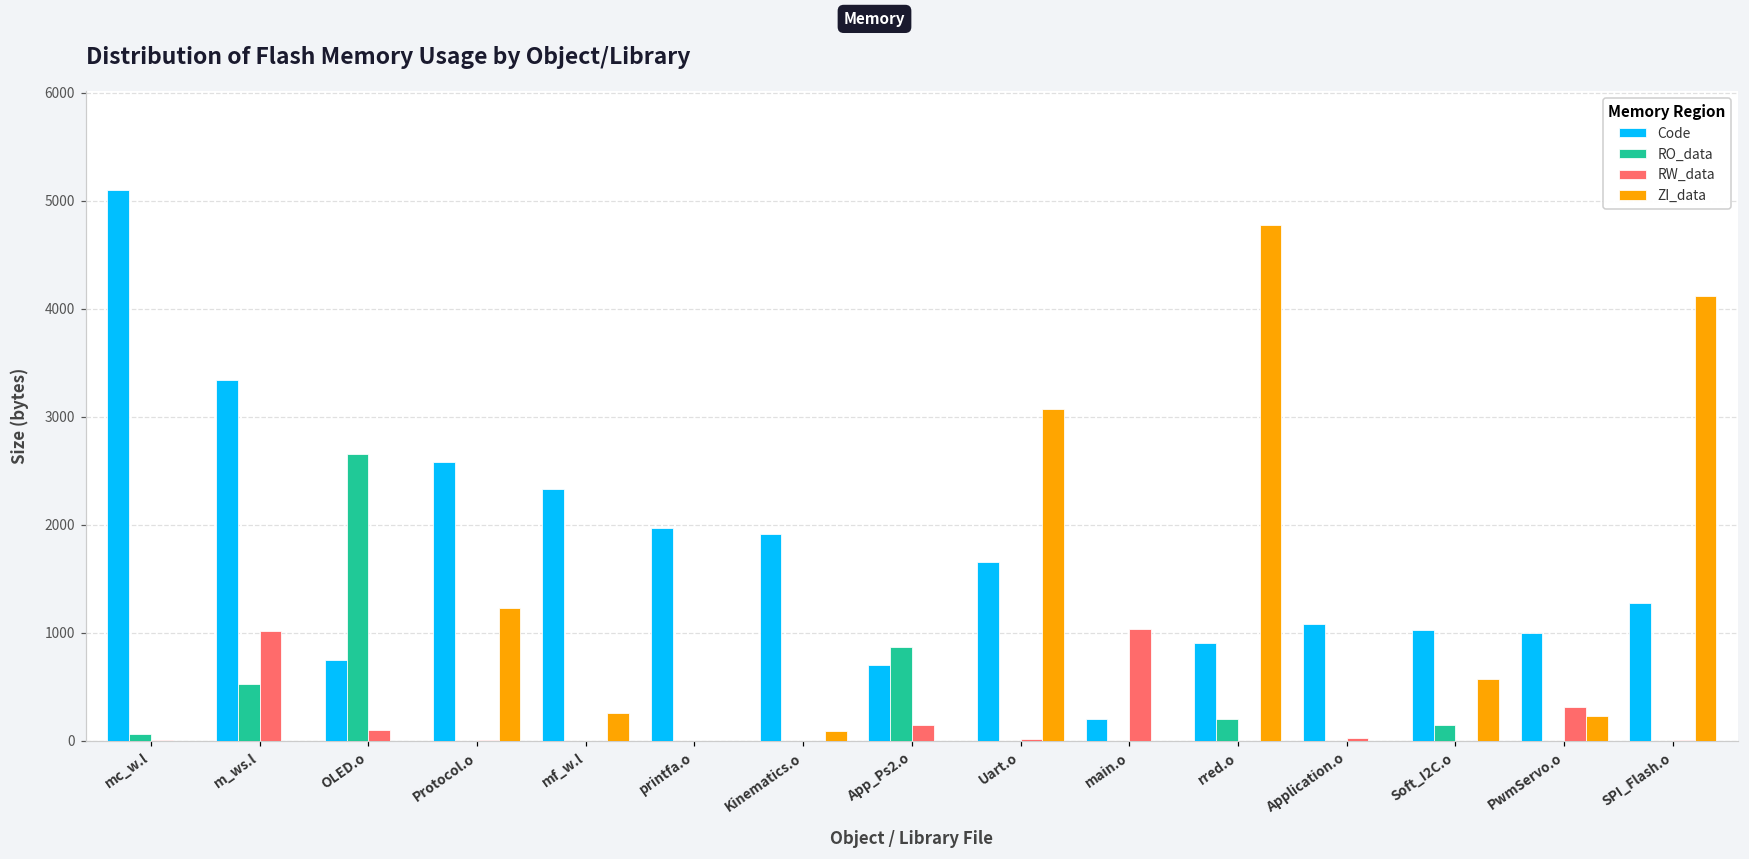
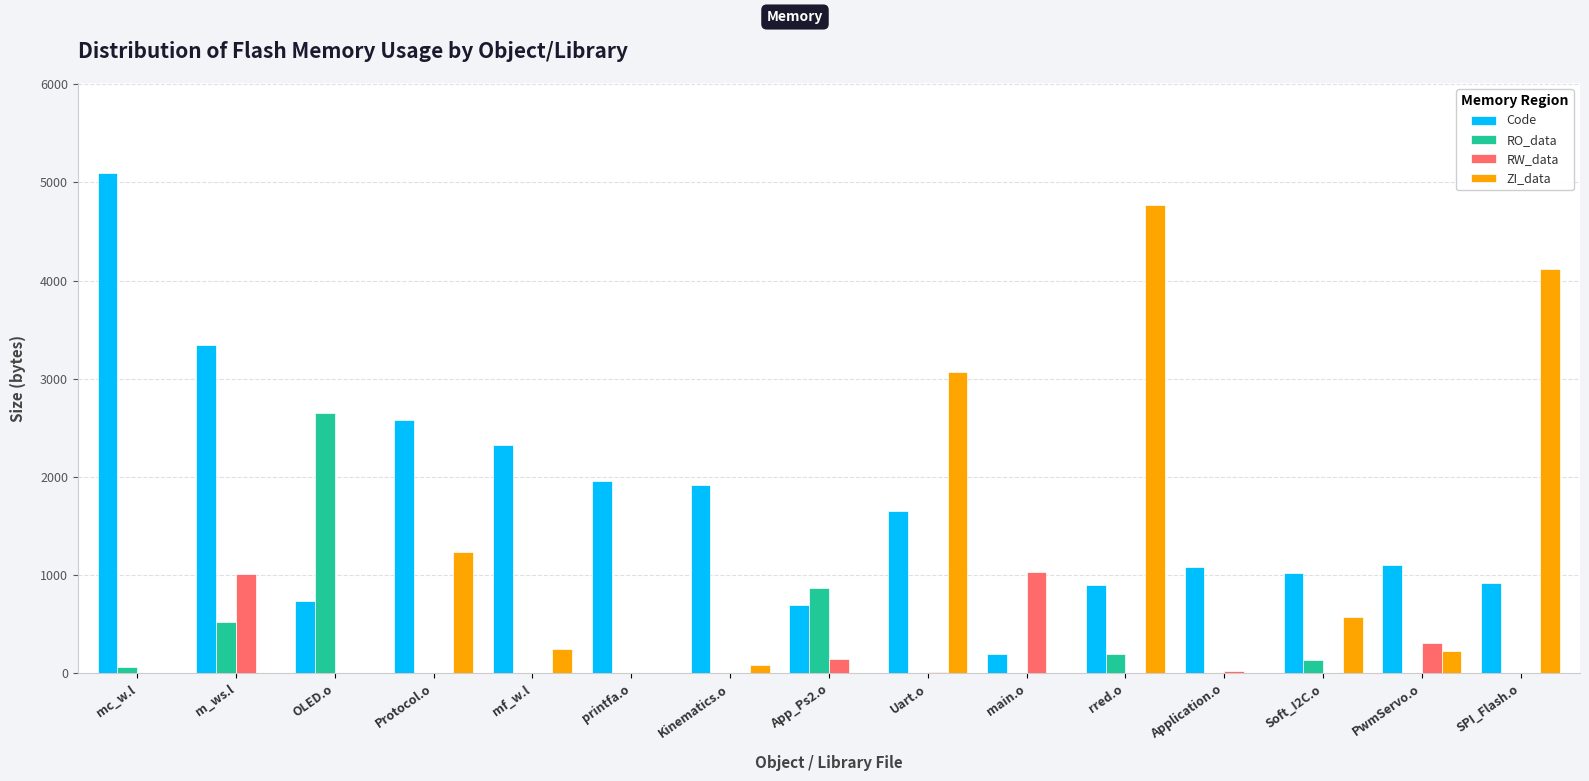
  {
    "Code": {
      "mc_w.l": 5100,
      "m_ws.l": 3300,
      "OLED.o": 700,
      "Protocol.o": 2600,
      "mf_w.l": 2300,
      "printfa.o": 2000,
      "Kinematics.o": 1900,
      "App_Ps2.o": 700,
      "Uart.o": 1700,
      "main.o": 200,
      "rred.o": 900,
      "Application.o": 1100,
      "Soft_I2C.o": 1000,
-     "PwmServo.o": 1000,
-     "SPI_Flash.o": 1300
+     "PwmServo.o": 1100,
+     "SPI_Flash.o": 900
    },
    "RO_data": {
      "mc_w.l": 100,
      "m_ws.l": 500,
      "OLED.o": 2700,
      "Protocol.o": 0,
      "mf_w.l": 0,
      "printfa.o": 0,
      "Kinematics.o": 0,
      "App_Ps2.o": 900,
      "Uart.o": 0,
      "main.o": 0,
      "rred.o": 200,
      "Application.o": 0,
      "Soft_I2C.o": 100,
      "PwmServo.o": 0,
      "SPI_Flash.o": 0
    },
    "RW_data": {
      "m_ws.l": 1000,
-     "OLED.o": 100,
+     "OLED.o": 0,
      "mf_w.l": 0,
      "printfa.o": 0,
      "Kinematics.o": 0,
      "App_Ps2.o": 100,
      "main.o": 1000,
      "rred.o": 0,
      "Soft_I2C.o": 0,
      "PwmServo.o": 300
    },
    "ZI_data": {
      "mc_w.l": 0,
      "m_ws.l": 0,
      "OLED.o": 0,
      "Protocol.o": 1200,
      "mf_w.l": 300,
      "printfa.o": 0,
      "Kinematics.o": 100,
      "App_Ps2.o": 0,
      "Uart.o": 3100,
      "main.o": 0,
      "rred.o": 4800,
      "Application.o": 0,
      "Soft_I2C.o": 600,
      "PwmServo.o": 200,
      "SPI_Flash.o": 4100
    }
  }
